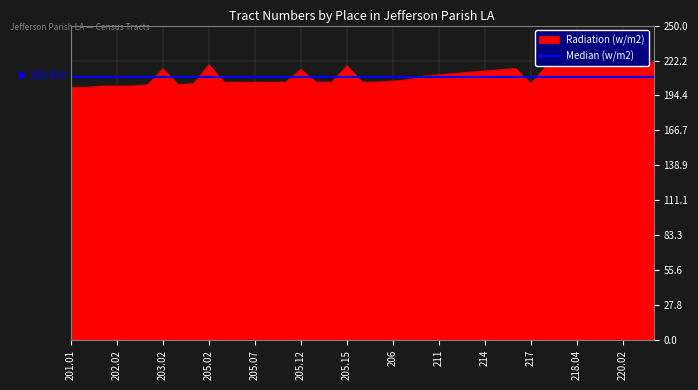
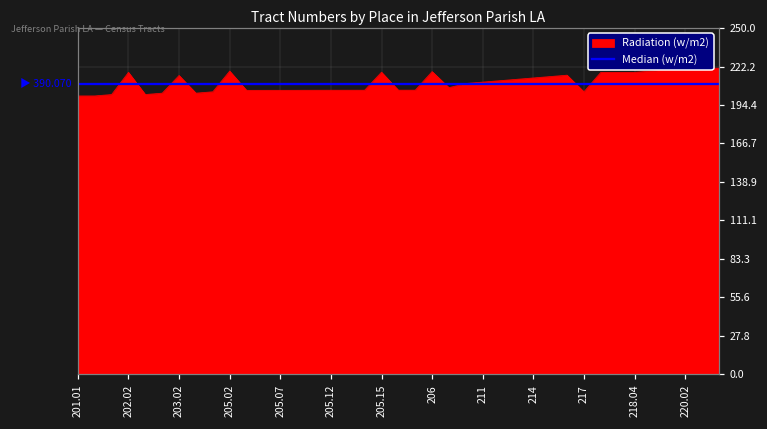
  {
    "Radiation (w/m2)": {
      "201.01": 201,
-     "202.02": 202,
+     "202.02": 218,
      "203.02": 216,
      "205.02": 219,
      "205.07": 205,
-     "205.12": 215,
+     "205.12": 205,
      "205.15": 218,
-     "206": 206,
+     "206": 219,
      "214": 214,
      "217": 204,
      "218.04": 218
    },
    "Median (w/m2)": {
      "202.02": 210,
      "203.02": 210,
      "205.02": 210,
      "205.07": 210,
      "205.12": 210,
      "205.15": 210,
      "206": 210,
      "214": 210,
      "217": 210,
      "218.04": 210,
      "220.02": 210
    }
  }
